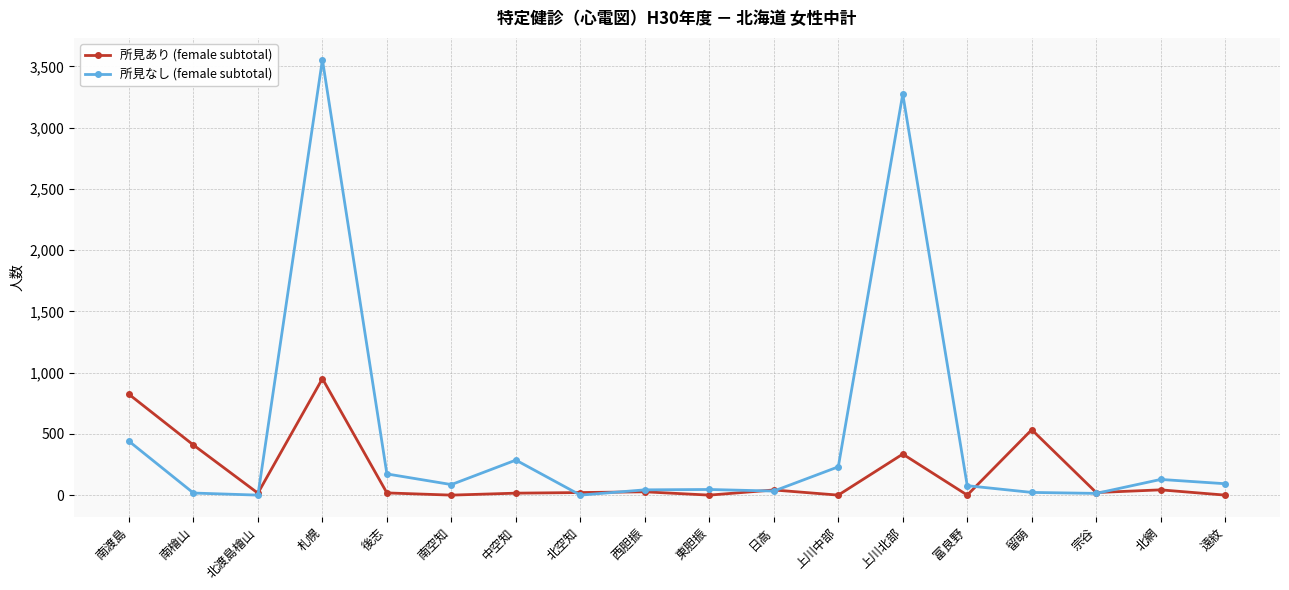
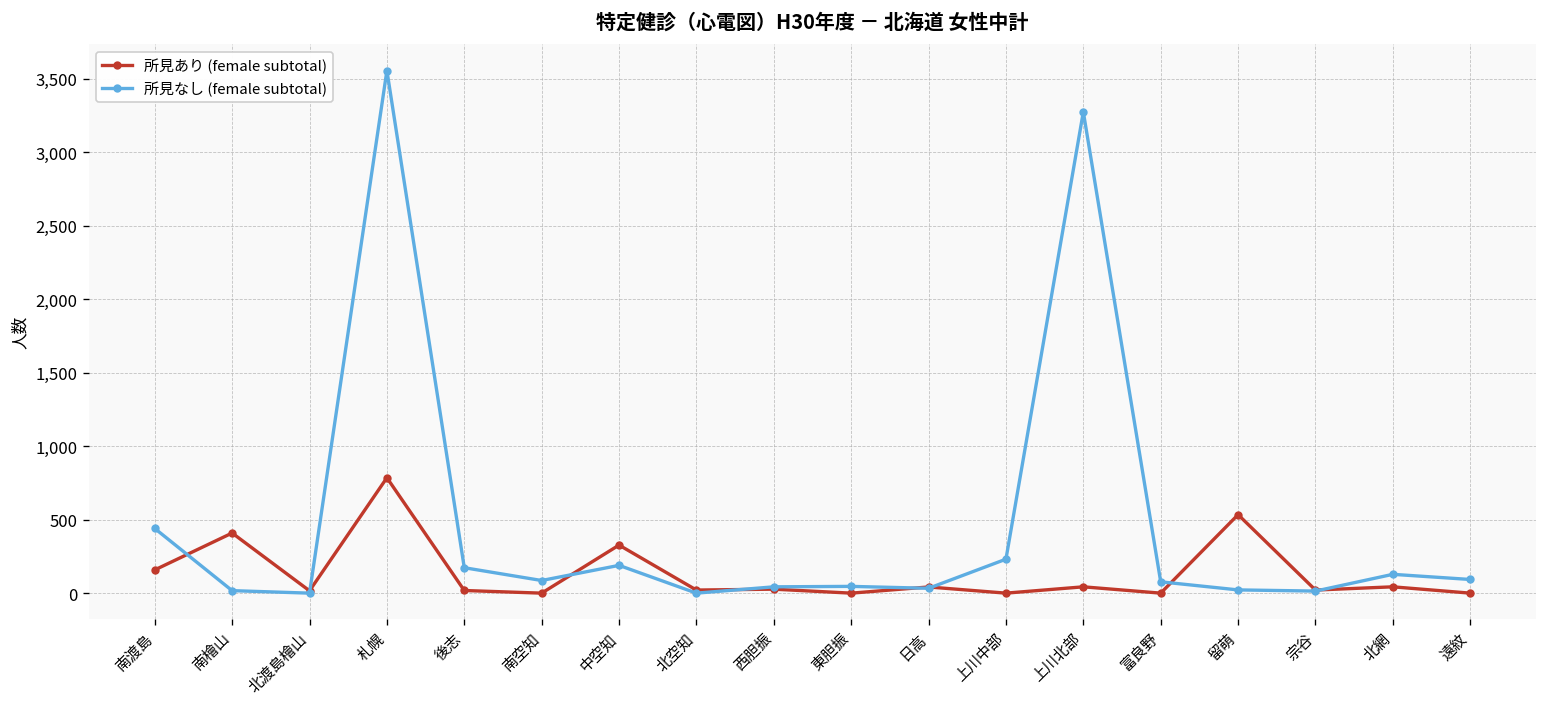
  {
    "所見あり (female subtotal)": {
-     "南渡島": "820",
+     "南渡島": "160",
      "南檜山": "410",
-     "札幌": "950",
+     "札幌": "790",
      "後志": "20",
      "南空知": "0",
-     "中空知": "20",
+     "中空知": "330",
      "北空知": "20",
      "東胆振": "0",
      "上川中部": "0",
-     "上川北部": "340",
+     "上川北部": "40",
      "富良野": "0",
      "留萌": "530",
      "北網": "40",
      "遠紋": "0"
    },
    "所見なし (female subtotal)": {
      "南渡島": "440",
      "南檜山": "20",
      "札幌": "3,560",
      "後志": "170",
      "南空知": "90",
-     "中空知": "290",
+     "中空知": "190",
      "北空知": "0",
      "東胆振": "50",
      "上川中部": "230",
      "上川北部": "3,270",
      "富良野": "80",
      "留萌": "20",
      "北網": "130",
      "遠紋": "90"
    }
  }
